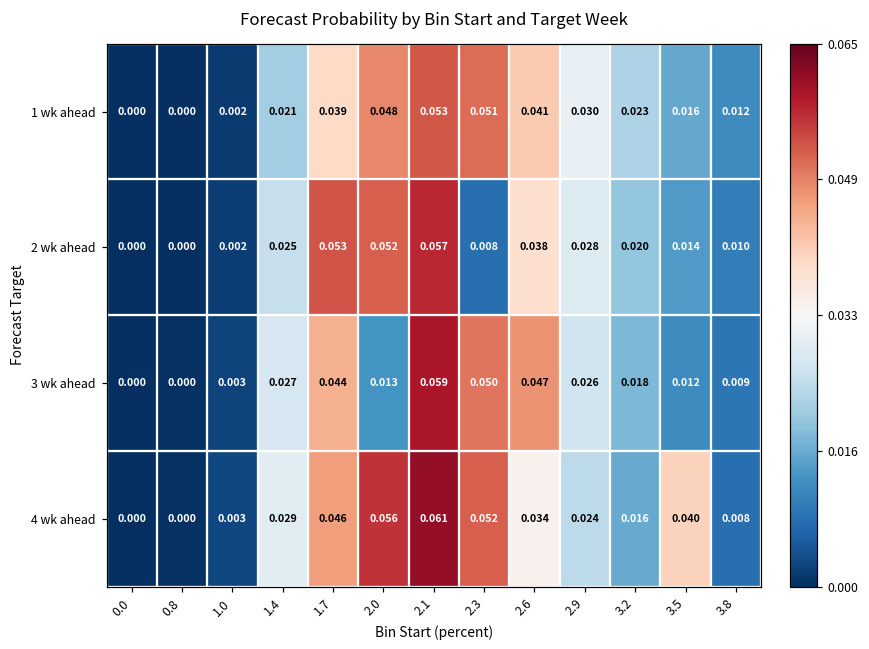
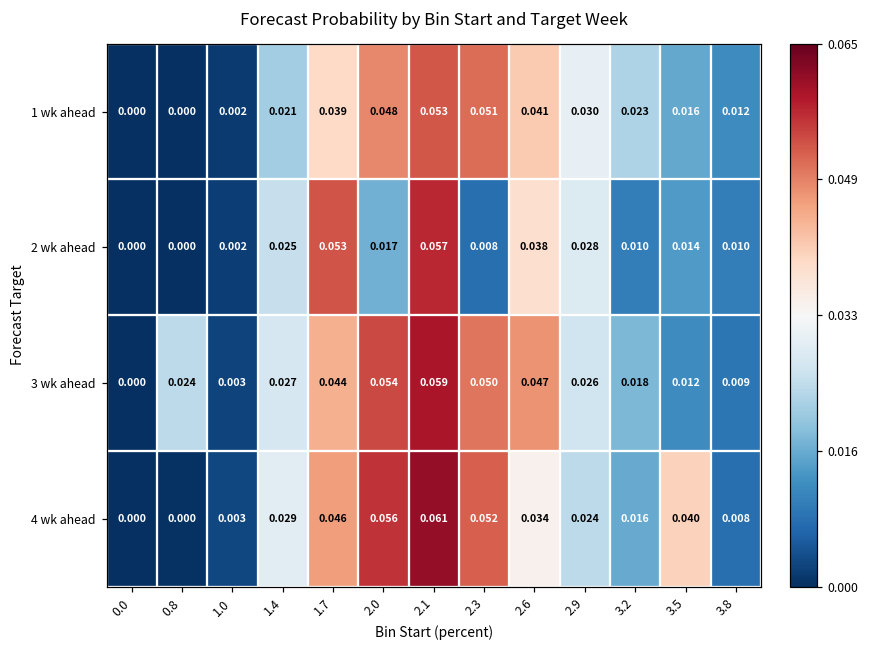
  {
    "1 wk ahead": {
      "0.0": 0.000,
      "0.8": 0.000,
      "1.0": 0.002,
      "1.4": 0.021,
      "1.7": 0.039,
      "2.0": 0.048,
      "2.1": 0.053,
      "2.3": 0.051,
      "2.6": 0.041,
      "2.9": 0.030,
      "3.2": 0.023,
      "3.5": 0.016,
      "3.8": 0.012
    },
    "2 wk ahead": {
      "0.0": 0.000,
      "0.8": 0.000,
      "1.0": 0.002,
      "1.4": 0.025,
      "1.7": 0.053,
-     "2.0": 0.052,
+     "2.0": 0.017,
      "2.1": 0.057,
      "2.3": 0.008,
      "2.6": 0.038,
      "2.9": 0.028,
-     "3.2": 0.020,
+     "3.2": 0.010,
      "3.5": 0.014,
      "3.8": 0.010
    },
    "3 wk ahead": {
      "0.0": 0.000,
-     "0.8": 0.000,
+     "0.8": 0.024,
      "1.0": 0.003,
      "1.4": 0.027,
      "1.7": 0.044,
-     "2.0": 0.013,
+     "2.0": 0.054,
      "2.1": 0.059,
      "2.3": 0.050,
      "2.6": 0.047,
      "2.9": 0.026,
      "3.2": 0.018,
      "3.5": 0.012,
      "3.8": 0.009
    },
    "4 wk ahead": {
      "0.0": 0.000,
      "0.8": 0.000,
      "1.0": 0.003,
      "1.4": 0.029,
      "1.7": 0.046,
      "2.0": 0.056,
      "2.1": 0.061,
      "2.3": 0.052,
      "2.6": 0.034,
      "2.9": 0.024,
      "3.2": 0.016,
      "3.5": 0.040,
      "3.8": 0.008
    }
  }
